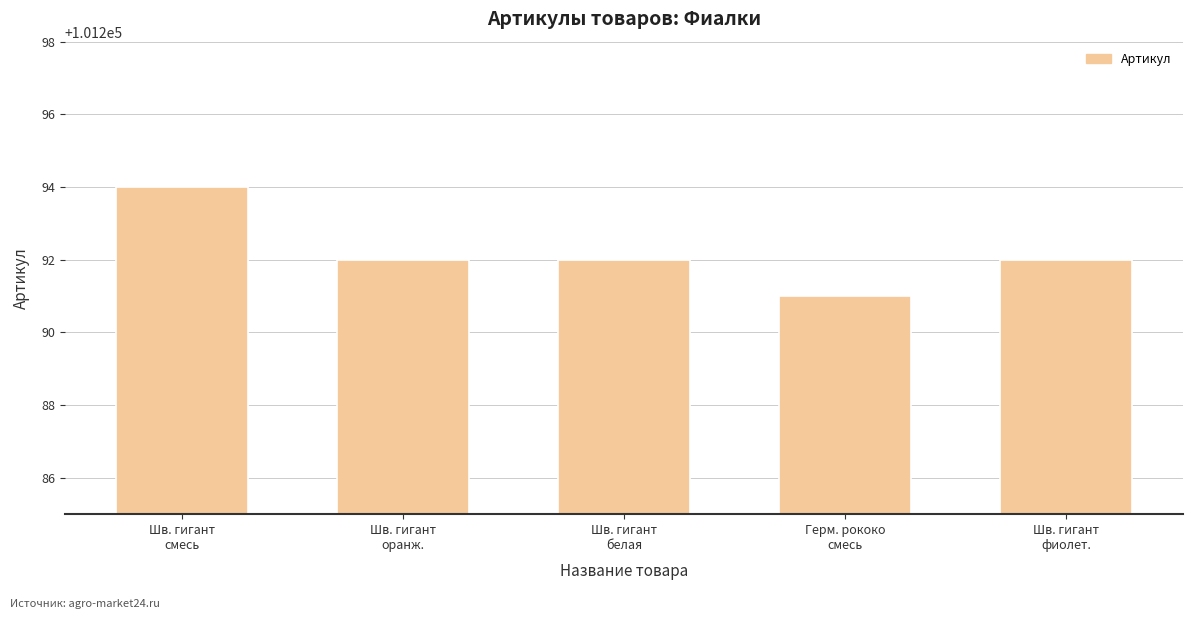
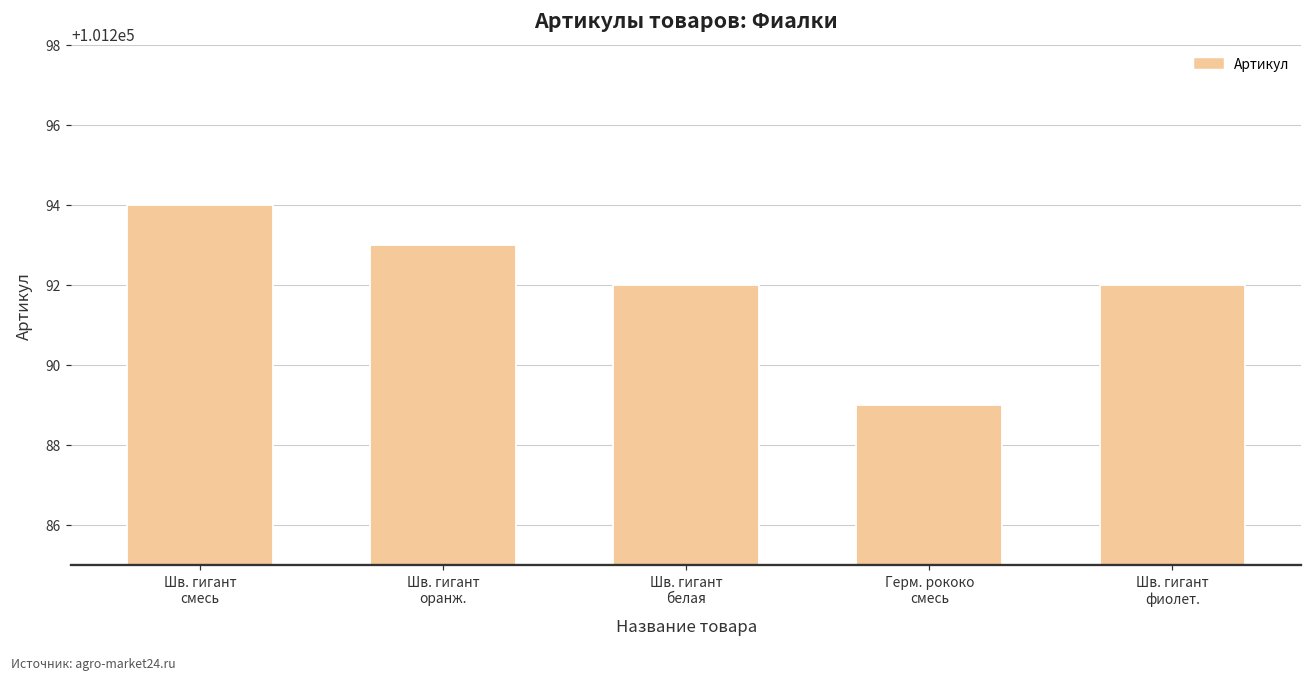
  {
    "Шв. гигант смесь": 101294,
-   "Шв. гигант оранж.": 101292,
+   "Шв. гигант оранж.": 101293,
    "Шв. гигант белая": 101292,
-   "Герм. рококо смесь": 101291,
+   "Герм. рококо смесь": 101289,
    "Шв. гигант фиолет.": 101292
  }
